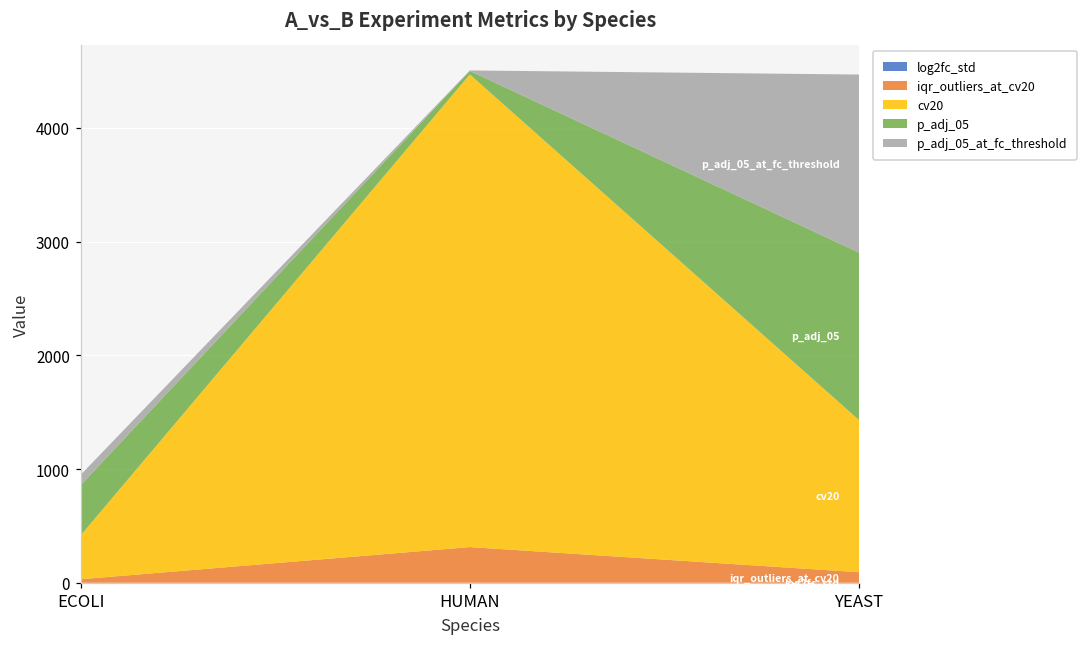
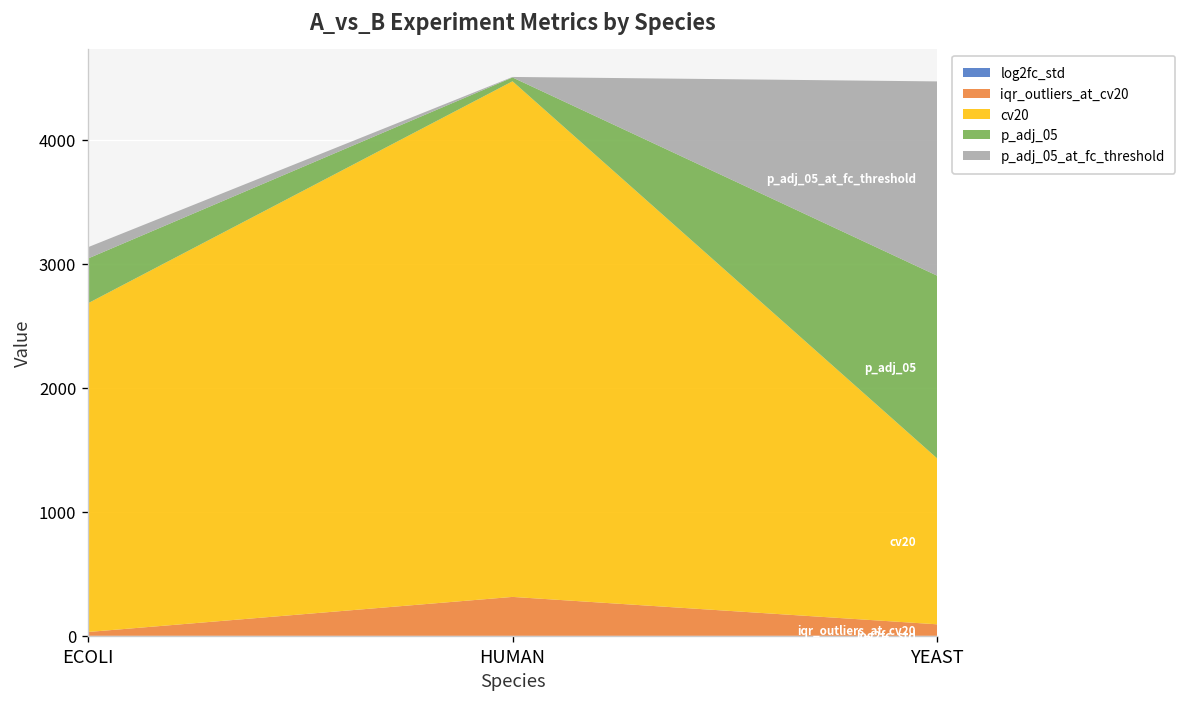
  {
    "iqr_outliers_at_cv20": {
      "ECOLI": 30,
      "HUMAN": 310,
      "YEAST": 90
    },
    "cv20": {
-     "ECOLI": 390,
+     "ECOLI": 2650,
      "HUMAN": 4160,
      "YEAST": 1340
    },
    "p_adj_05": {
-     "ECOLI": 440,
+     "ECOLI": 360,
      "YEAST": 1470
    },
    "p_adj_05_at_fc_threshold": {
      "ECOLI": 90,
      "YEAST": 1570
    }
  }
